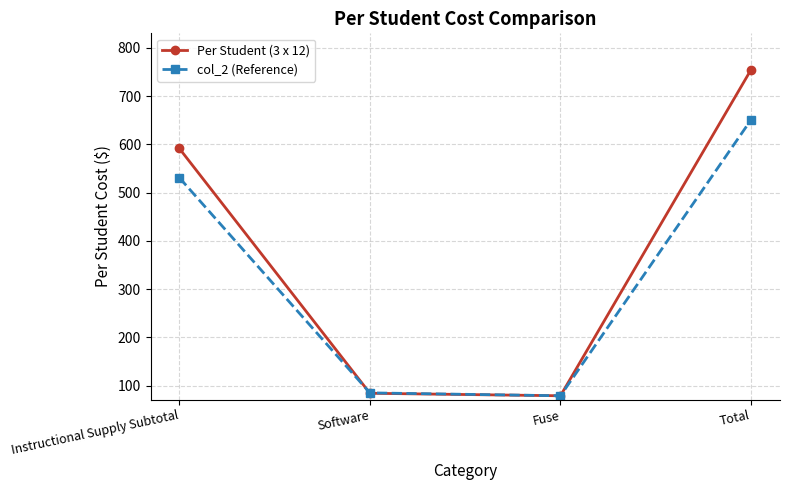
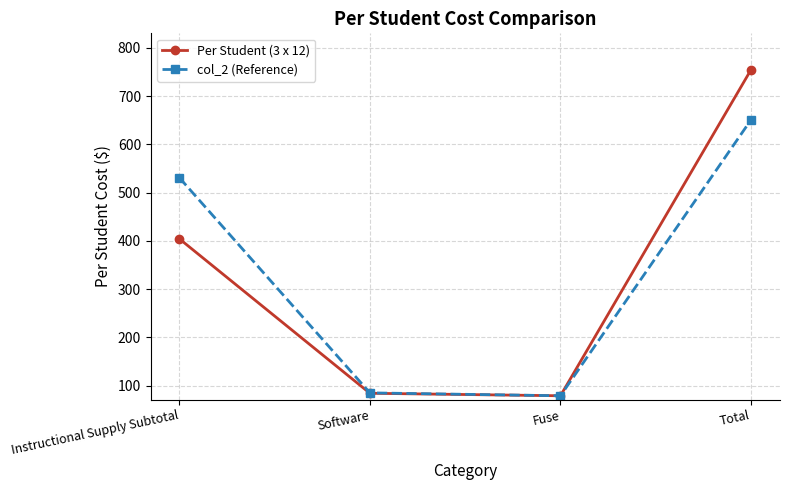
  {
    "Per Student (3 x 12)": {
-     "Instructional Supply Subtotal": 590,
+     "Instructional Supply Subtotal": 400,
      "Total": 750
    },
    "col_2 (Reference)": {
      "Instructional Supply Subtotal": 530,
      "Total": 650
    }
  }
